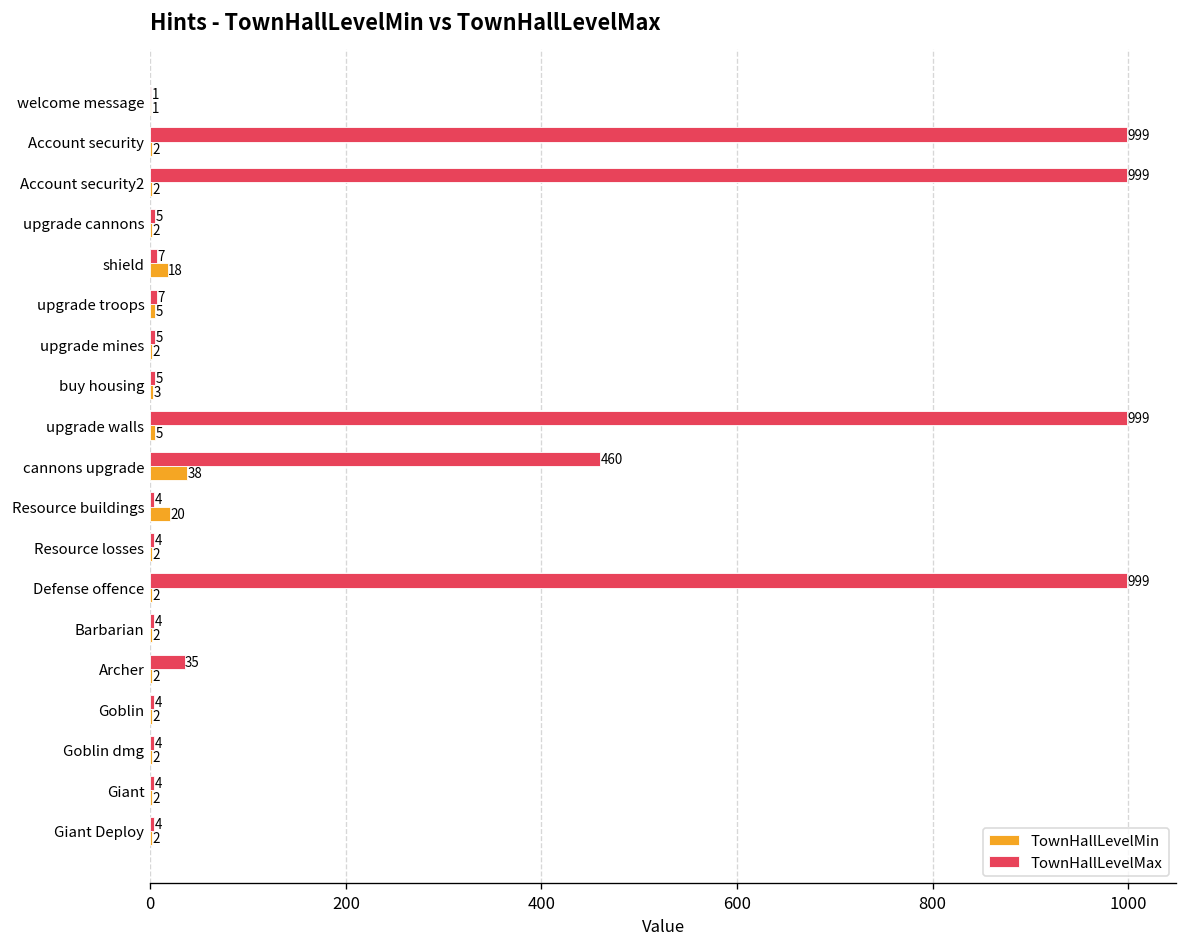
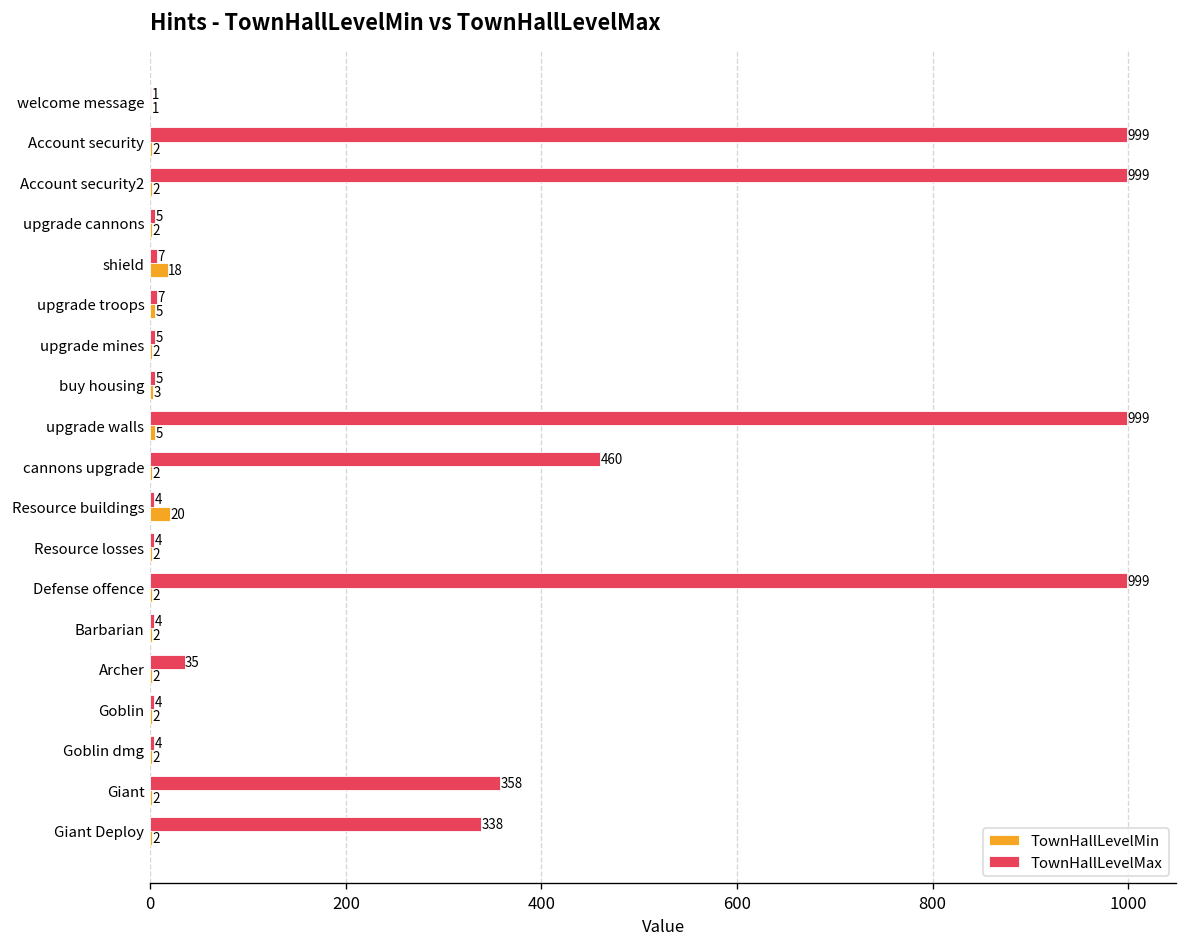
  {
    "TownHallLevelMin": {
      "welcome message": 1,
      "Account security": 2,
      "Account security2": 2,
      "upgrade cannons": 2,
      "shield": 18,
      "upgrade troops": 5,
      "upgrade mines": 2,
      "buy housing": 3,
      "upgrade walls": 5,
-     "cannons upgrade": 38,
+     "cannons upgrade": 2,
      "Resource buildings": 20,
      "Resource losses": 2,
      "Defense offence": 2,
      "Barbarian": 2,
      "Archer": 2,
      "Goblin": 2,
      "Goblin dmg": 2,
      "Giant": 2,
      "Giant Deploy": 2
    },
    "TownHallLevelMax": {
      "welcome message": 1,
      "Account security": 999,
      "Account security2": 999,
      "upgrade cannons": 5,
      "shield": 7,
      "upgrade troops": 7,
      "upgrade mines": 5,
      "buy housing": 5,
      "upgrade walls": 999,
      "cannons upgrade": 460,
      "Resource buildings": 4,
      "Resource losses": 4,
      "Defense offence": 999,
      "Barbarian": 4,
      "Archer": 35,
      "Goblin": 4,
      "Goblin dmg": 4,
-     "Giant": 4,
-     "Giant Deploy": 4
+     "Giant": 358,
+     "Giant Deploy": 338
    }
  }
